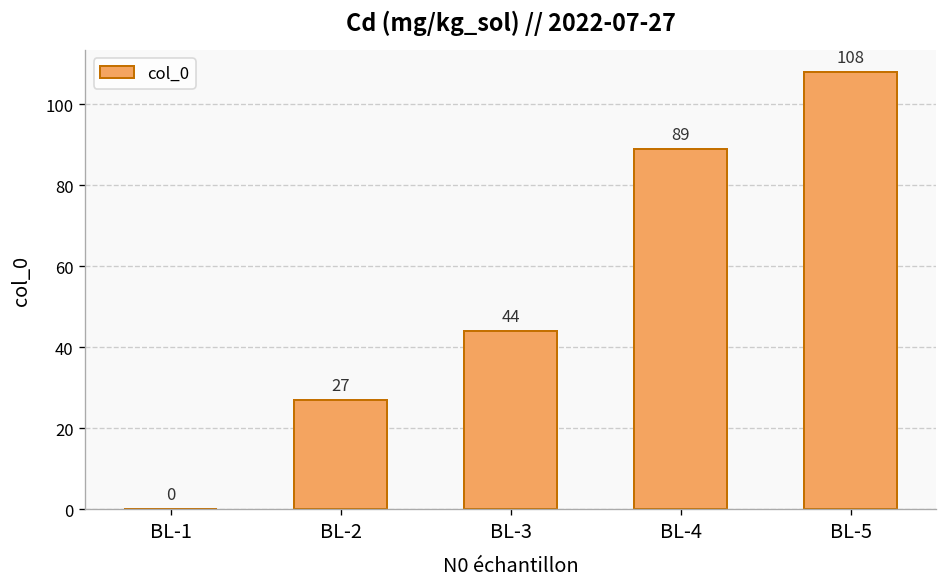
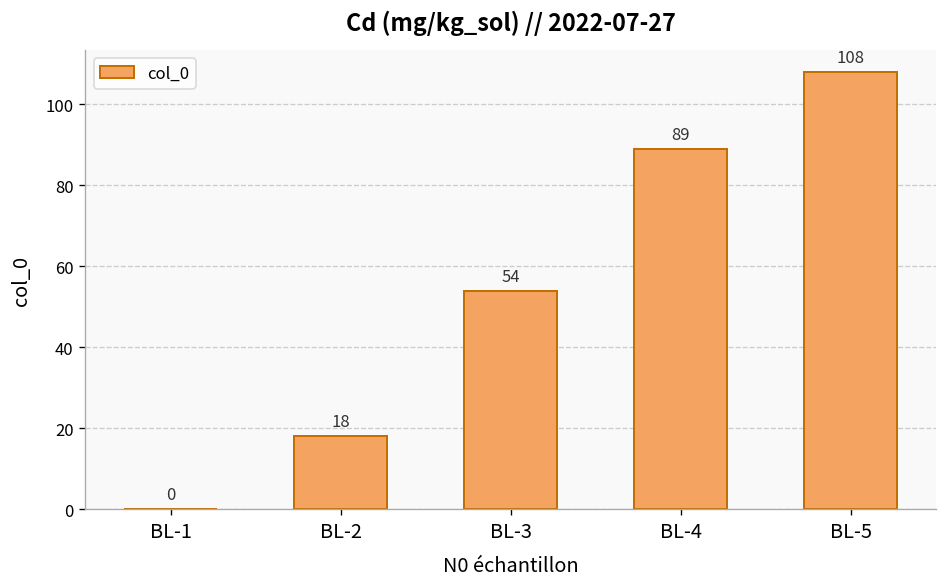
  {
    "BL-1": 0,
-   "BL-2": 27,
-   "BL-3": 44,
+   "BL-2": 18,
+   "BL-3": 54,
    "BL-4": 89,
    "BL-5": 108
  }
